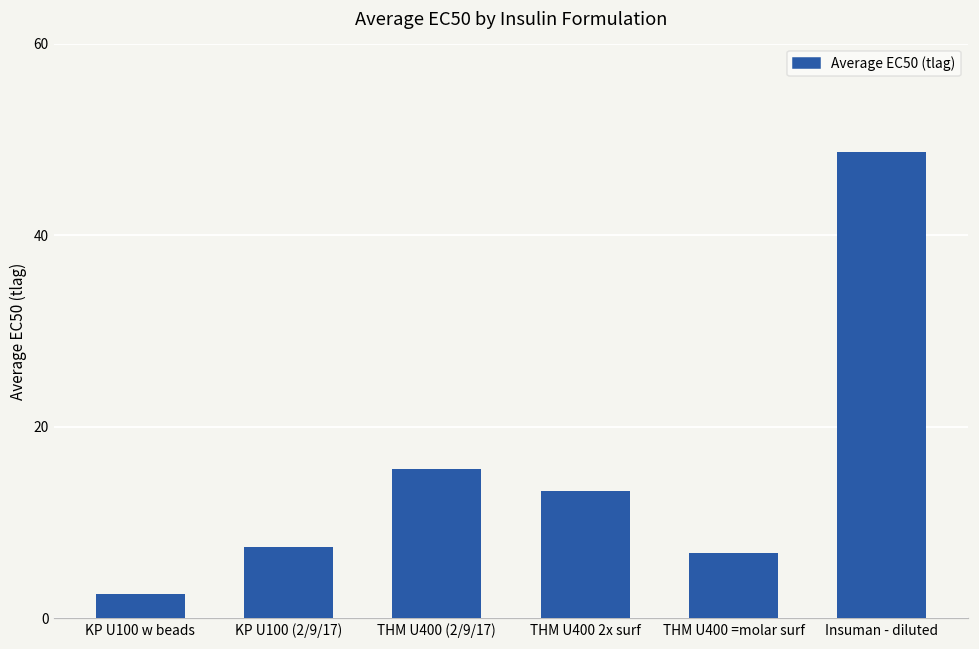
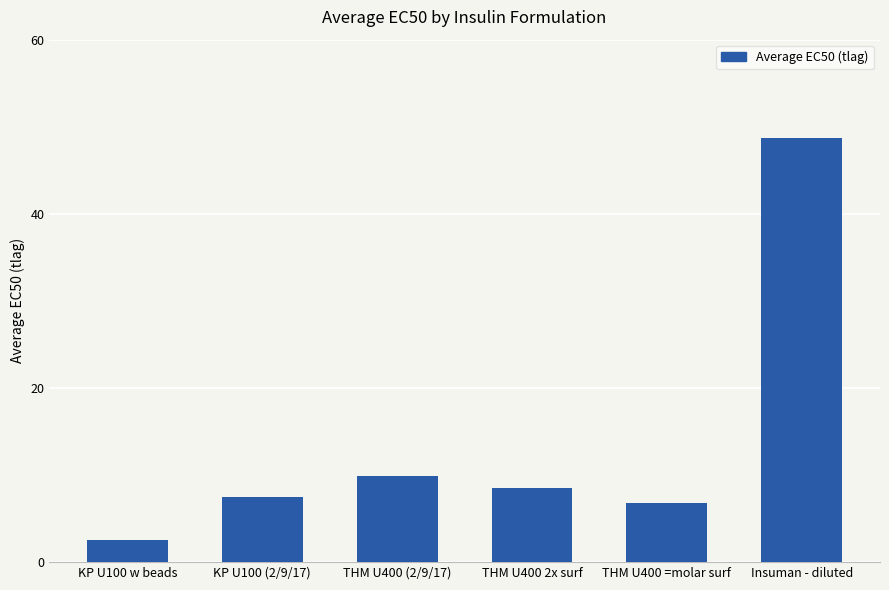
  {
    "KP U100 w beads": 3,
    "KP U100 (2/9/17)": 7,
-   "THM U400 (2/9/17)": 16,
-   "THM U400 2x surf": 13,
+   "THM U400 (2/9/17)": 10,
+   "THM U400 2x surf": 9,
    "THM U400 =molar surf": 7,
    "Insuman - diluted": 49
  }
